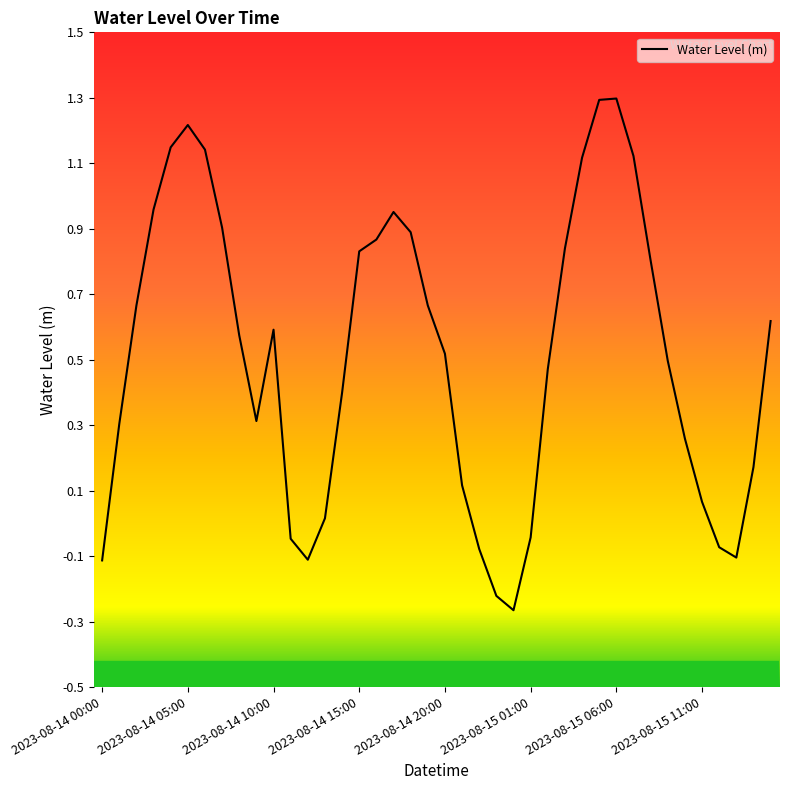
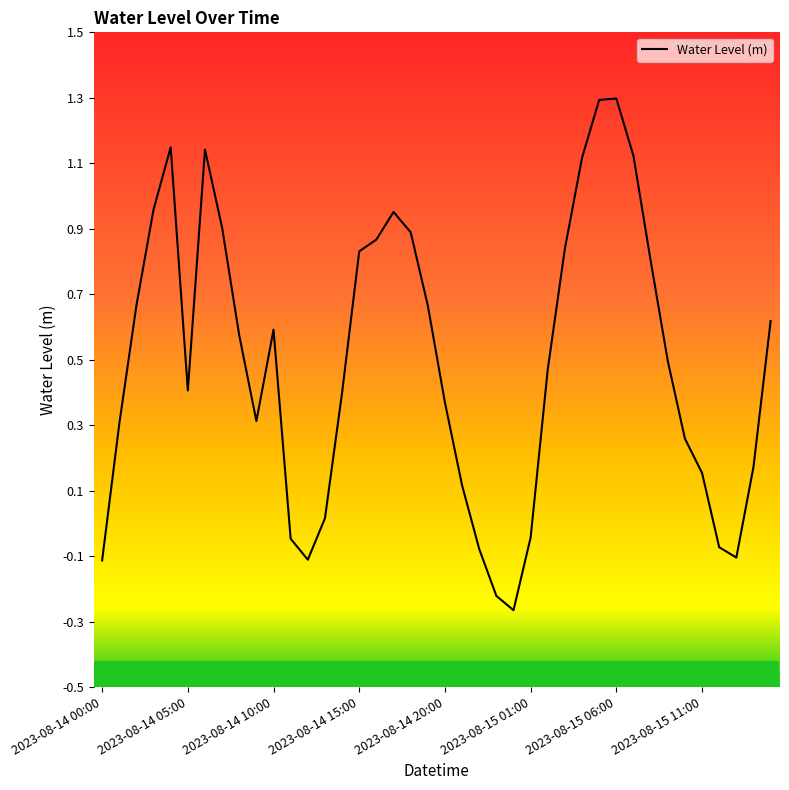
  {
    "2023-08-14 00:00": -0.11,
-   "2023-08-14 05:00": 1.22,
+   "2023-08-14 05:00": 0.41,
    "2023-08-14 10:00": 0.59,
    "2023-08-14 15:00": 0.83,
-   "2023-08-14 20:00": 0.52,
+   "2023-08-14 20:00": 0.37,
    "2023-08-15 01:00": -0.04,
    "2023-08-15 06:00": 1.30,
-   "2023-08-15 11:00": 0.07
+   "2023-08-15 11:00": 0.15
  }
